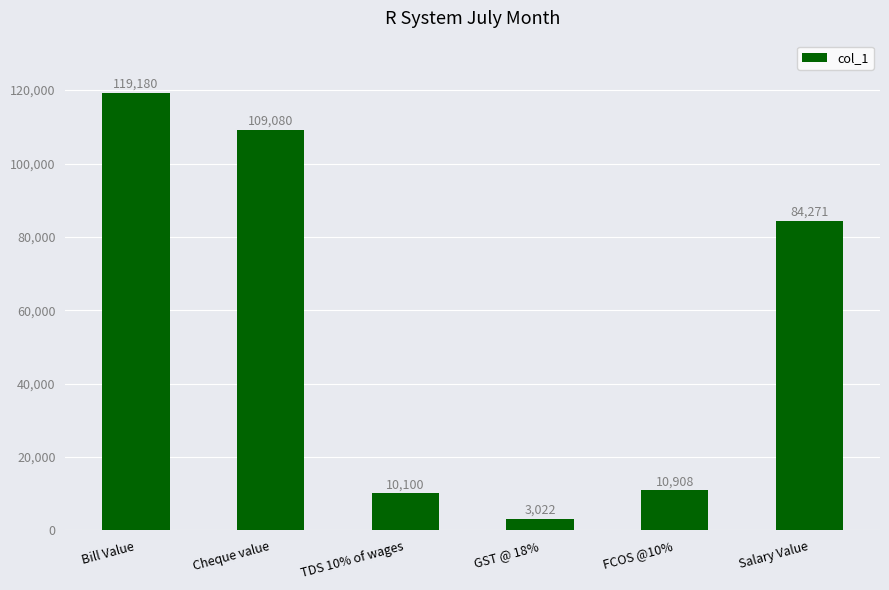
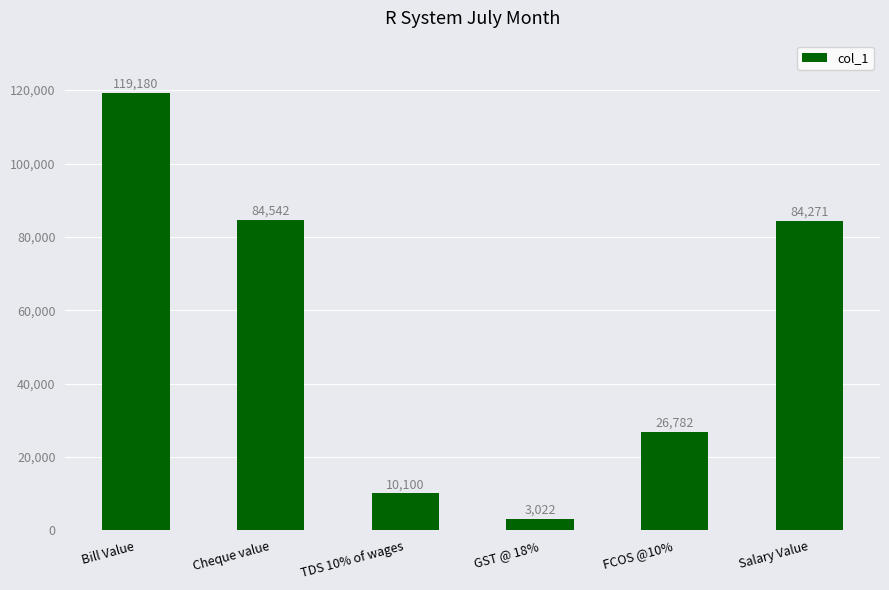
  {
    "Bill Value": "119,180",
-   "Cheque value": "109,080",
+   "Cheque value": "84,542",
    "TDS 10% of wages": "10,100",
    "GST @ 18%": "3,022",
-   "FCOS @10%": "10,908",
+   "FCOS @10%": "26,782",
    "Salary Value": "84,271"
  }
